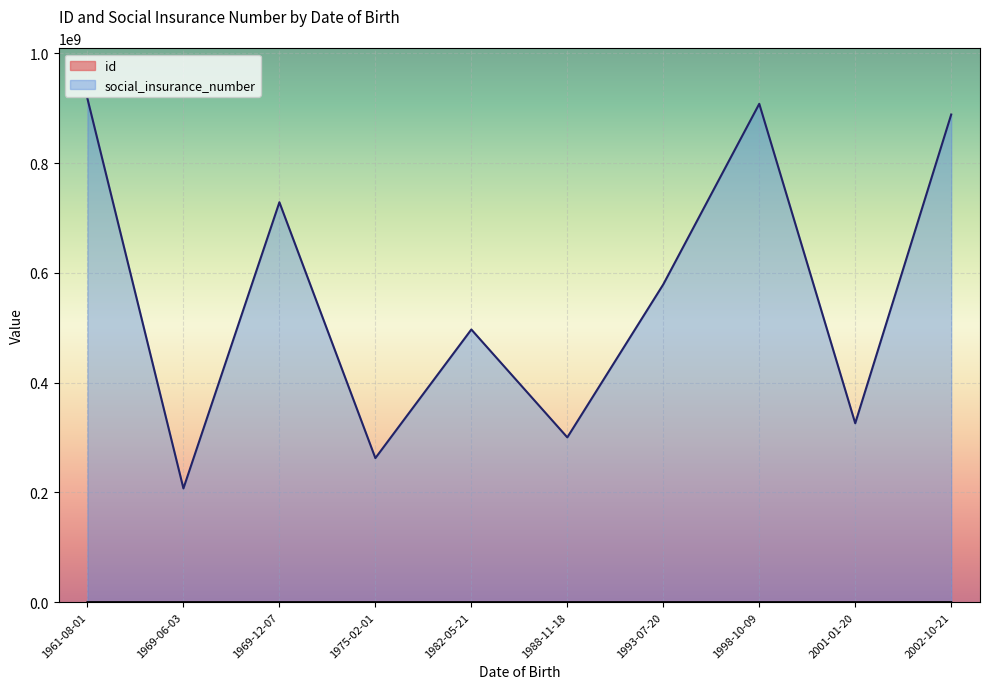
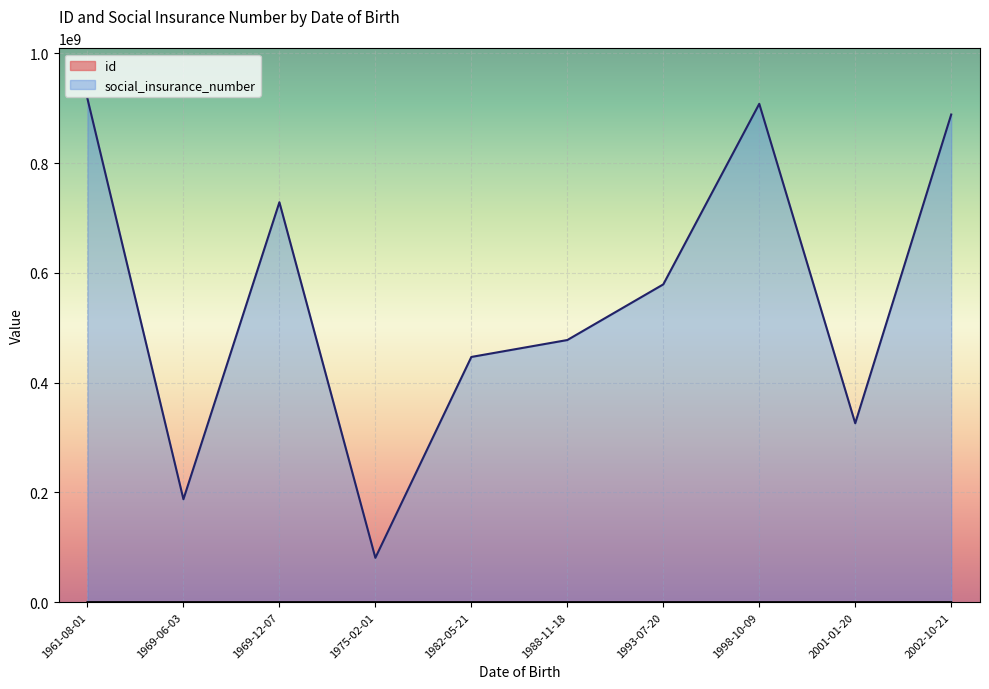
  {
    "id": {
      "1961-08-01": 0,
      "1969-06-03": 0,
      "1969-12-07": 0,
      "1975-02-01": 0,
      "1982-05-21": 0,
      "1988-11-18": 0,
      "1993-07-20": 0,
      "1998-10-09": 0,
      "2001-01-20": 0,
      "2002-10-21": 0
    },
    "social_insurance_number": {
      "1961-08-01": 920000000,
-     "1969-06-03": 210000000,
+     "1969-06-03": 190000000,
      "1969-12-07": 730000000,
-     "1975-02-01": 260000000,
-     "1982-05-21": 500000000,
-     "1988-11-18": 300000000,
+     "1975-02-01": 80000000,
+     "1982-05-21": 450000000,
+     "1988-11-18": 480000000,
      "1993-07-20": 580000000,
      "1998-10-09": 910000000,
      "2001-01-20": 330000000,
      "2002-10-21": 890000000
    }
  }
